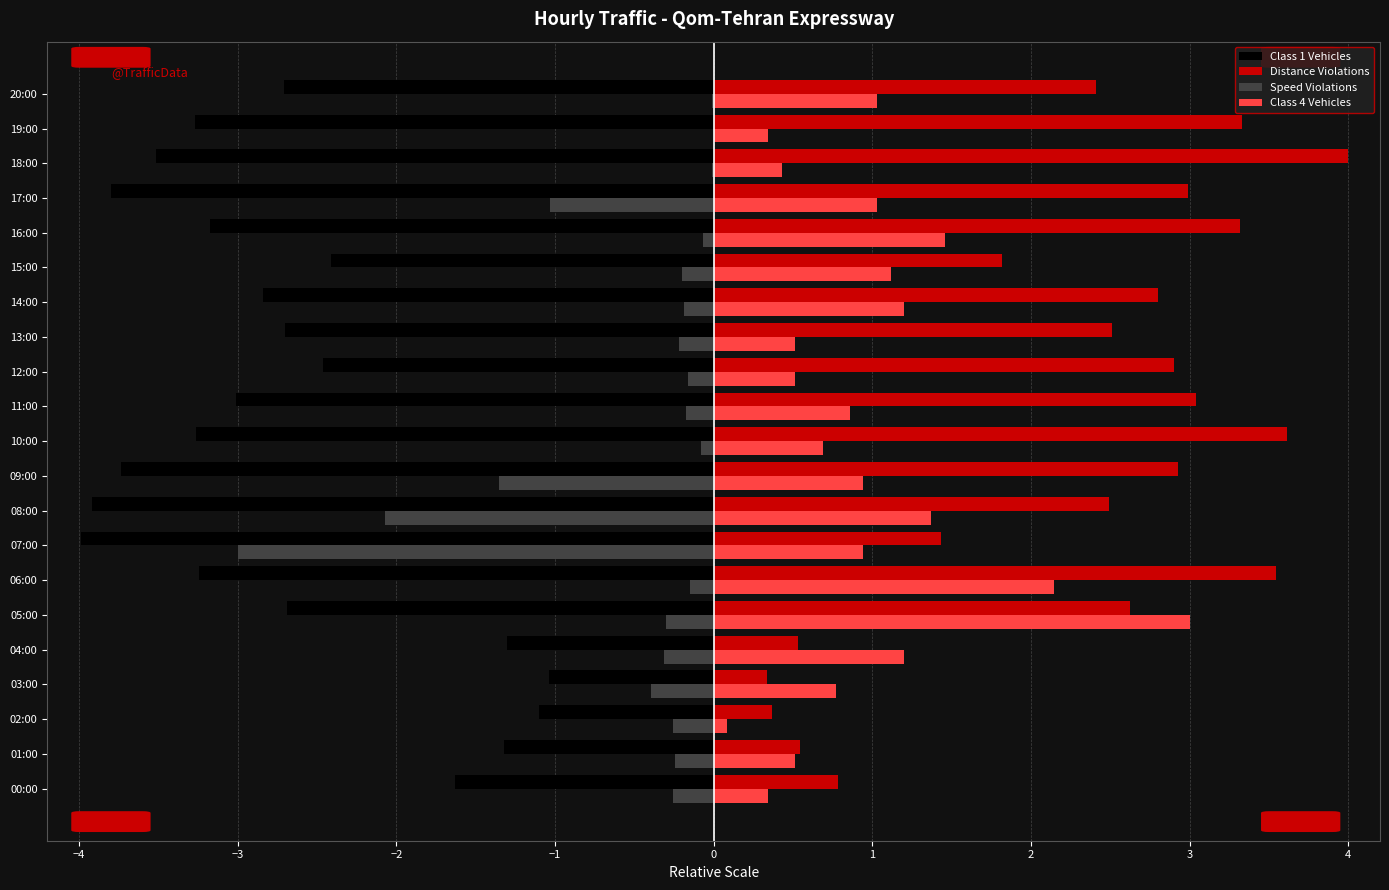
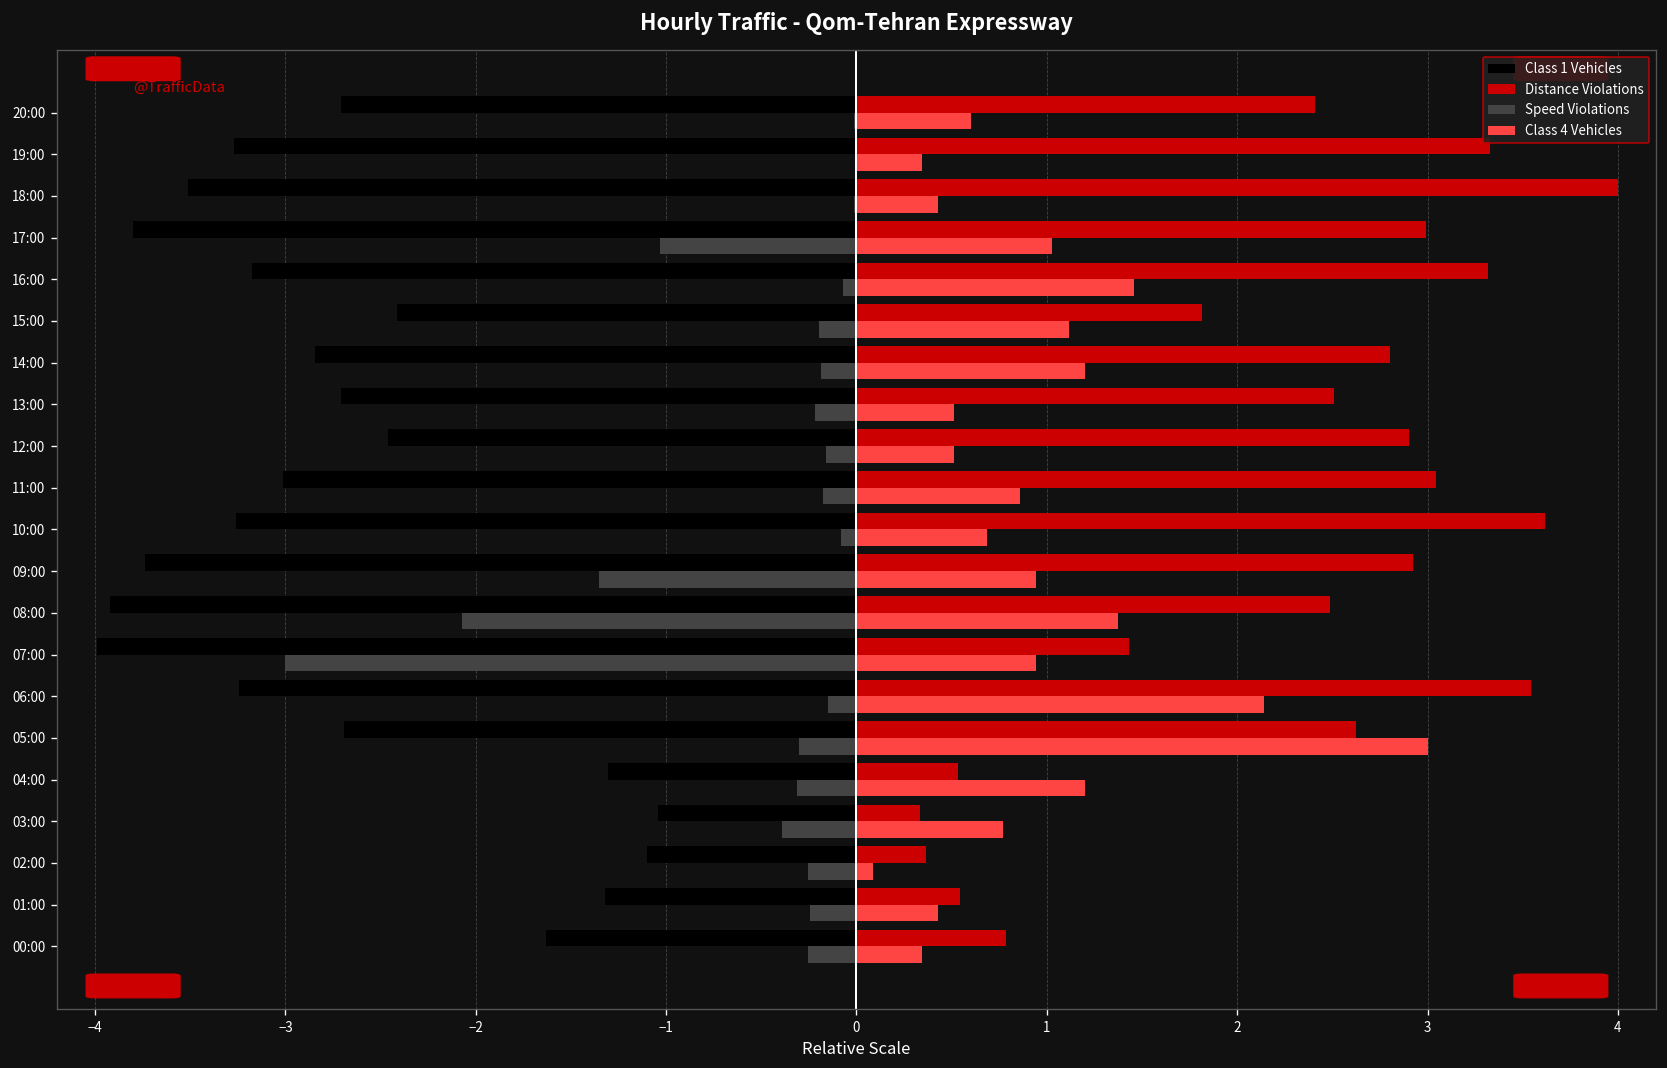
  {
    "Class 1 Vehicles": {
      "20:00": -2.71,
      "19:00": -3.27,
      "18:00": -3.51,
      "17:00": -3.80,
      "16:00": -3.17,
      "15:00": -2.42,
      "14:00": -2.84,
      "13:00": -2.71,
      "12:00": -2.46,
      "11:00": -3.01,
      "10:00": -3.26,
      "09:00": -3.74,
      "08:00": -3.92,
      "07:00": -3.99,
      "06:00": -3.25,
      "05:00": -2.69,
      "04:00": -1.31,
      "03:00": -1.04,
      "02:00": -1.10,
      "01:00": -1.32,
      "00:00": -1.63
    },
    "Distance Violations": {
      "20:00": 2.41,
      "19:00": 3.33,
      "18:00": 4.00,
      "17:00": 2.99,
      "16:00": 3.32,
      "15:00": 1.81,
      "14:00": 2.80,
      "13:00": 2.51,
      "12:00": 2.90,
      "11:00": 3.04,
      "10:00": 3.62,
      "09:00": 2.93,
      "08:00": 2.49,
      "07:00": 1.43,
      "06:00": 3.55,
      "05:00": 2.62,
      "04:00": 0.53,
      "03:00": 0.33,
      "02:00": 0.37,
      "01:00": 0.54,
      "00:00": 0.78
    },
    "Speed Violations": {
      "19:00": 0.00,
      "17:00": -1.03,
      "16:00": -0.07,
      "15:00": -0.20,
      "14:00": -0.19,
      "13:00": -0.22,
      "12:00": -0.16,
      "11:00": -0.17,
      "10:00": -0.08,
      "09:00": -1.36,
      "08:00": -2.07,
      "07:00": -3.00,
      "06:00": -0.15,
      "05:00": -0.30,
      "04:00": -0.31,
      "03:00": -0.39,
      "02:00": -0.25,
      "01:00": -0.24,
      "00:00": -0.25
    },
    "Class 4 Vehicles": {
-     "20:00": 1.03,
+     "20:00": 0.60,
      "19:00": 0.34,
      "18:00": 0.43,
      "17:00": 1.03,
      "16:00": 1.46,
      "15:00": 1.11,
      "14:00": 1.20,
      "13:00": 0.51,
      "12:00": 0.51,
      "11:00": 0.86,
      "10:00": 0.69,
      "09:00": 0.94,
      "08:00": 1.37,
      "07:00": 0.94,
      "06:00": 2.14,
      "05:00": 3.00,
      "04:00": 1.20,
      "03:00": 0.77,
      "02:00": 0.09,
-     "01:00": 0.51,
+     "01:00": 0.43,
      "00:00": 0.34
    }
  }
